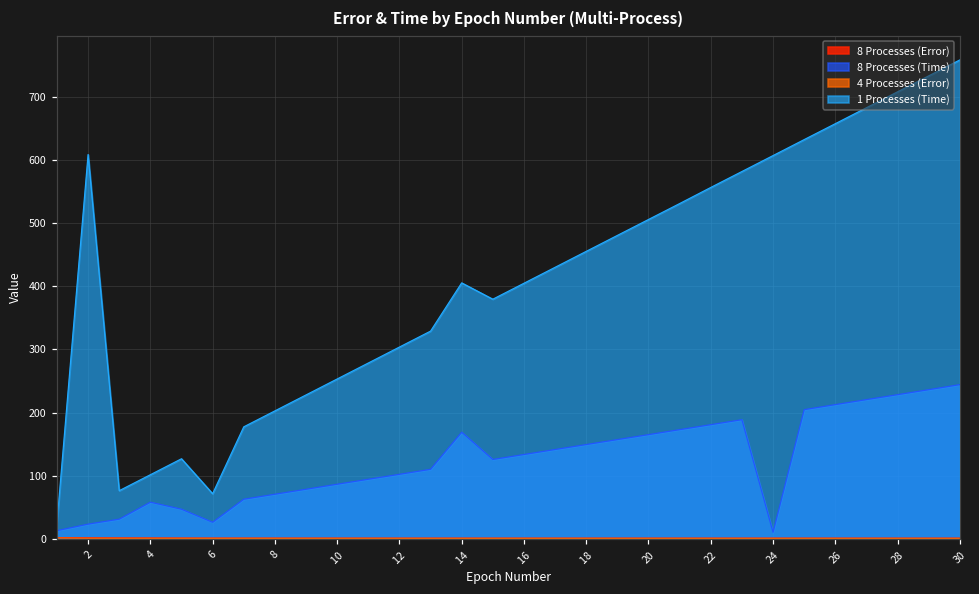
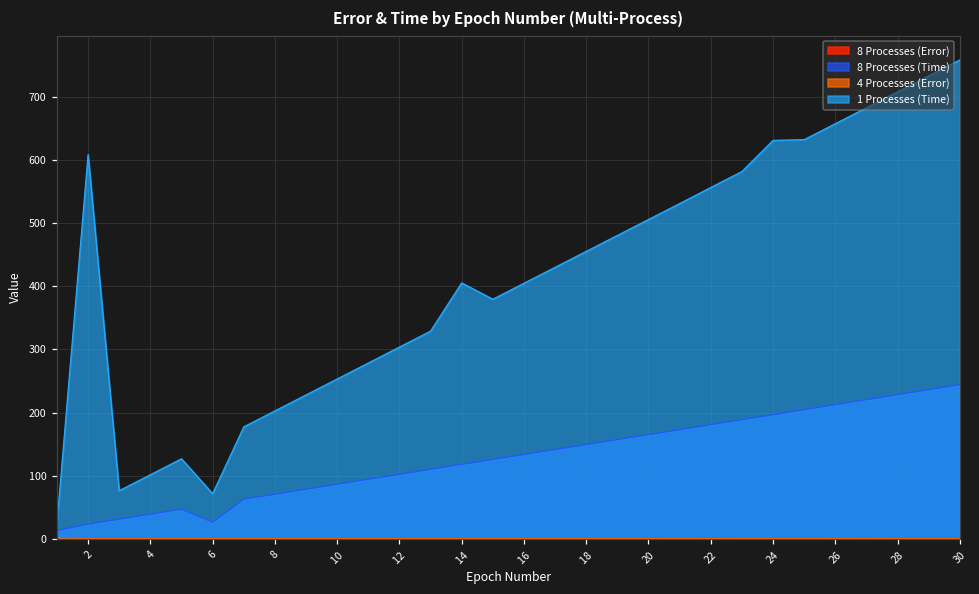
  {
    "8 Processes (Time)": {
      "2": 20,
-     "4": 60,
+     "4": 40,
      "6": 30,
      "8": 70,
      "10": 90,
      "12": 100,
-     "14": 170,
+     "14": 120,
      "16": 130,
      "18": 150,
      "20": 170,
      "22": 180,
-     "24": 10,
+     "24": 200,
      "26": 210,
      "28": 230,
      "30": 240
    },
    "1 Processes (Time)": {
      "2": 610,
      "4": 100,
      "6": 70,
      "8": 200,
      "10": 250,
      "12": 300,
      "14": 410,
      "16": 400,
      "18": 460,
      "20": 510,
      "22": 560,
-     "24": 610,
+     "24": 630,
      "26": 660,
      "30": 760
    }
  }
